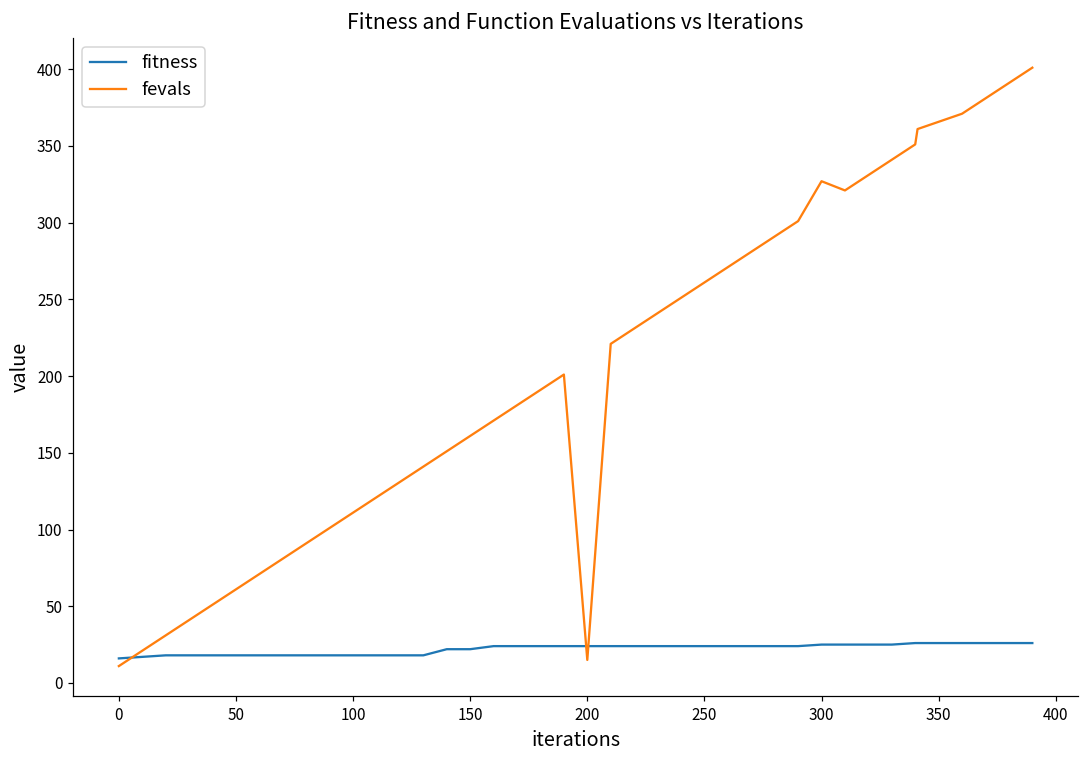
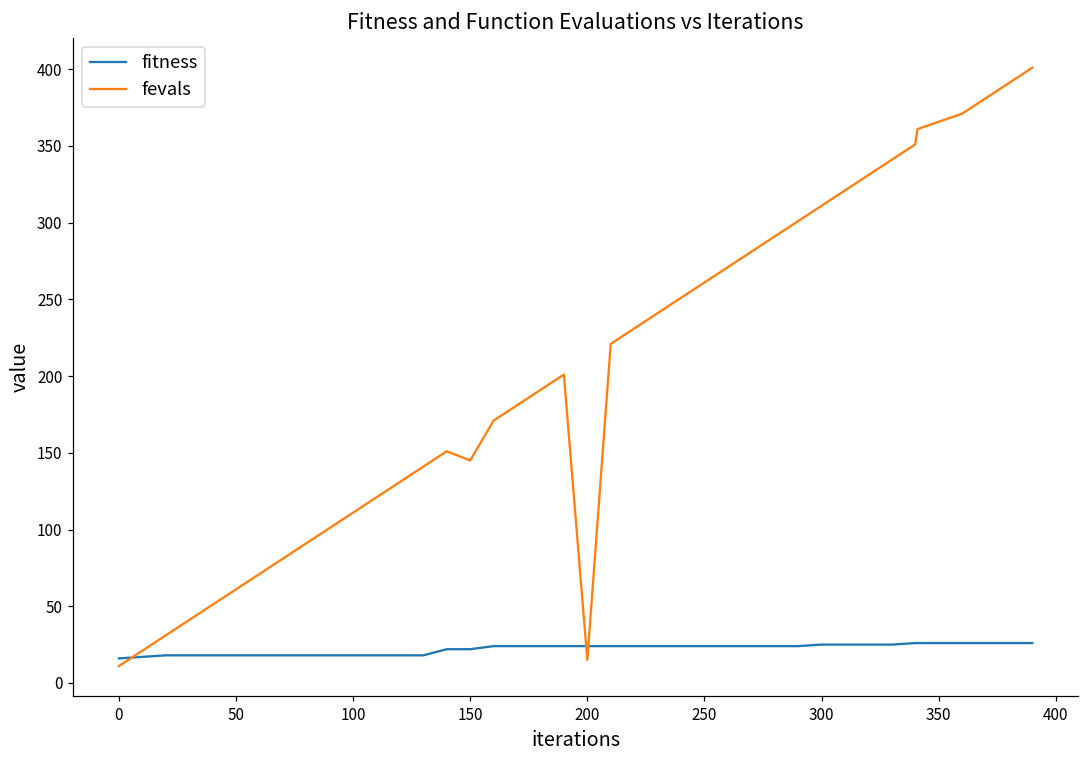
  {
    "fitness": {
      "0": 16,
      "50": 18,
      "100": 18,
      "150": 22,
      "200": 24,
      "250": 24,
      "300": 25
    },
    "fevals": {
      "0": 11,
      "50": 61,
      "100": 111,
-     "150": 161,
+     "150": 145,
      "200": 15,
      "250": 261,
-     "300": 327
+     "300": 311
    }
  }
